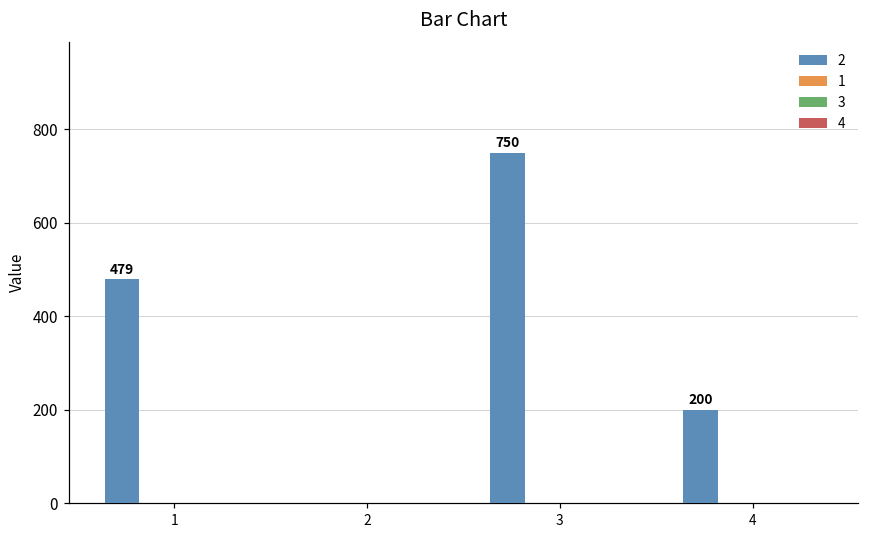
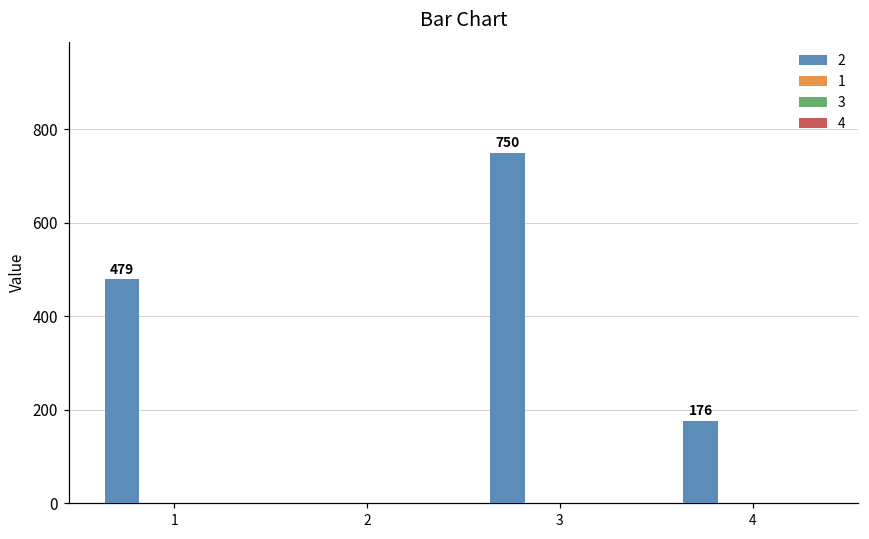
  {
    "2": {
      "1": 479,
      "3": 750,
-     "4": 200
+     "4": 176
    },
    "1": {
      "1": 0,
      "2": 0,
      "3": 0,
      "4": 0
    },
    "3": {
      "1": 0,
      "2": 0,
      "3": 0,
      "4": 0
    },
    "4": {
      "1": 0,
      "2": 0,
      "3": 0,
      "4": 0
    }
  }
